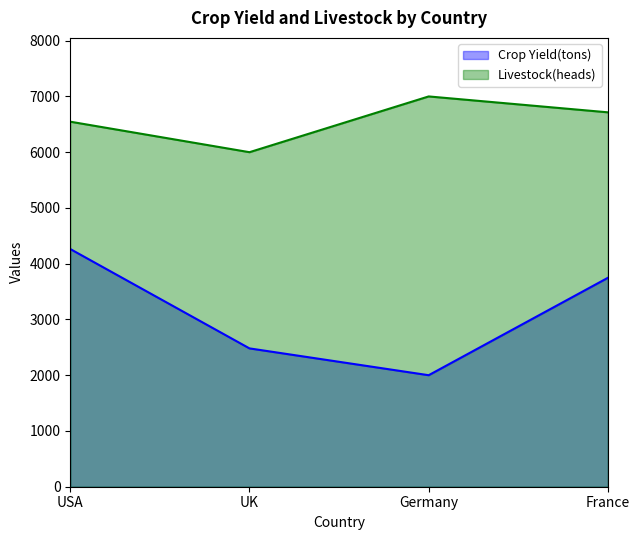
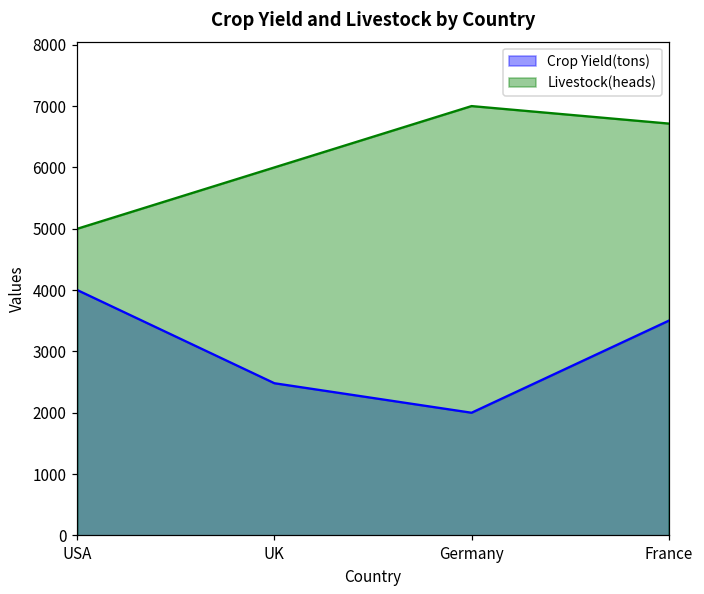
  {
    "Crop Yield(tons)": {
-     "USA": 4300,
+     "USA": 4000,
      "UK": 2500,
      "Germany": 2000,
-     "France": 3700
+     "France": 3500
    },
    "Livestock(heads)": {
-     "USA": 6500,
+     "USA": 5000,
      "UK": 6000,
      "Germany": 7000,
      "France": 6700
    }
  }
